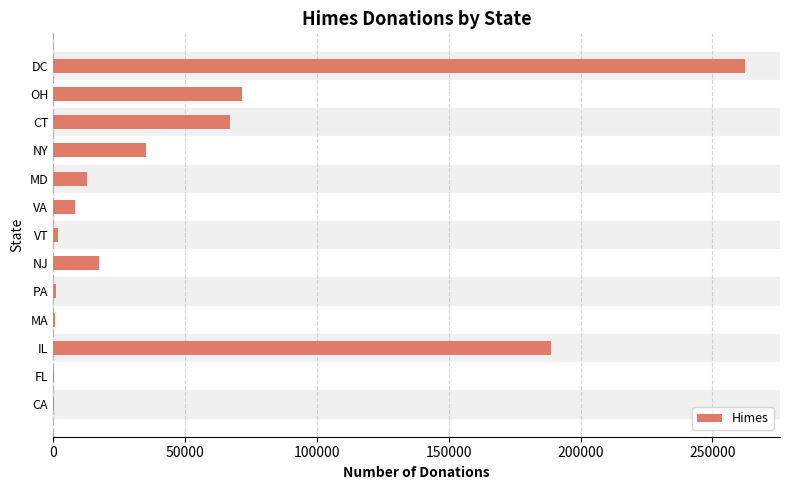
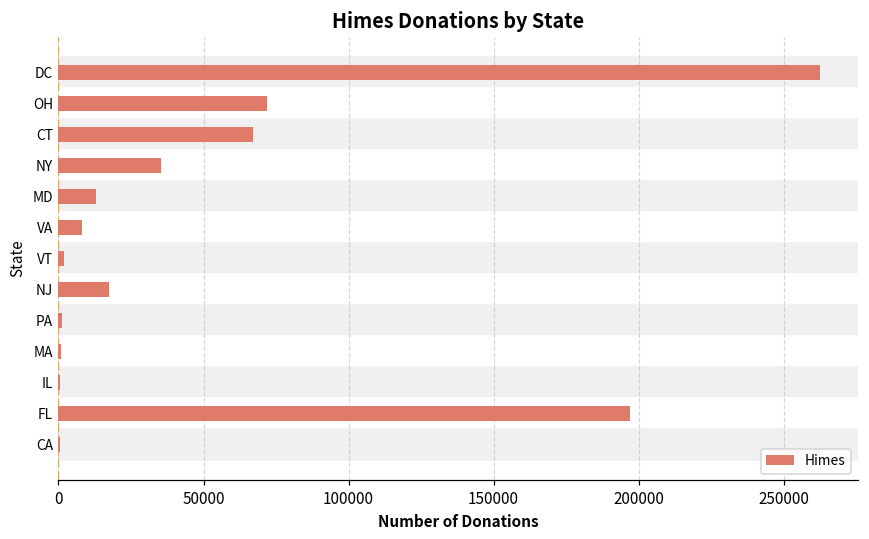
  {
    "DC": 263000,
    "OH": 72000,
    "CT": 67000,
    "NY": 35000,
    "MD": 13000,
    "VA": 8000,
    "VT": 2000,
    "NJ": 17000,
    "PA": 1000,
-   "IL": 189000,
-   "FL": 0
+   "IL": 1000,
+   "FL": 197000
  }
